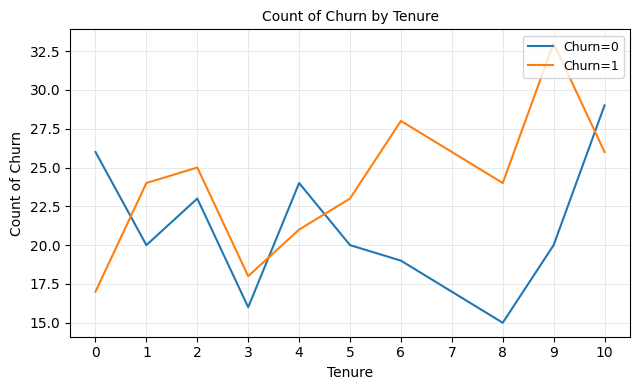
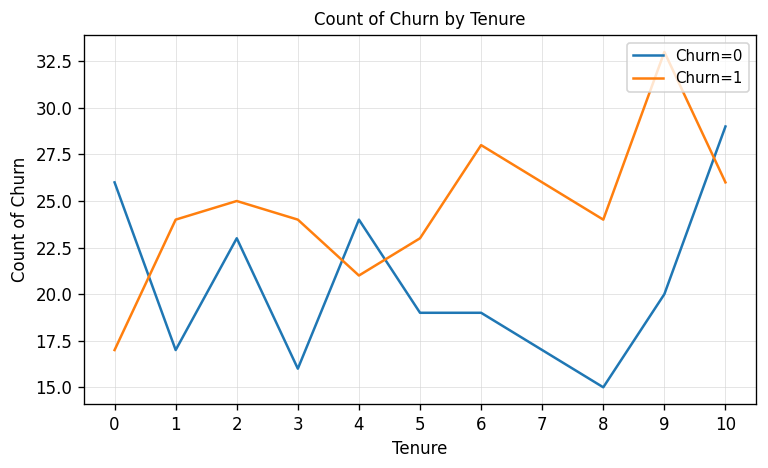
  {
    "Churn=0": {
      "0": 26,
-     "1": 20,
+     "1": 17,
      "2": 23,
      "3": 16,
      "4": 24,
-     "5": 20,
+     "5": 19,
      "6": 19,
      "7": 17,
      "8": 15,
      "9": 20,
      "10": 29
    },
    "Churn=1": {
      "0": 17,
      "1": 24,
      "2": 25,
-     "3": 18,
+     "3": 24,
      "4": 21,
      "5": 23,
      "6": 28,
      "7": 26,
      "8": 24,
      "10": 26
    }
  }
